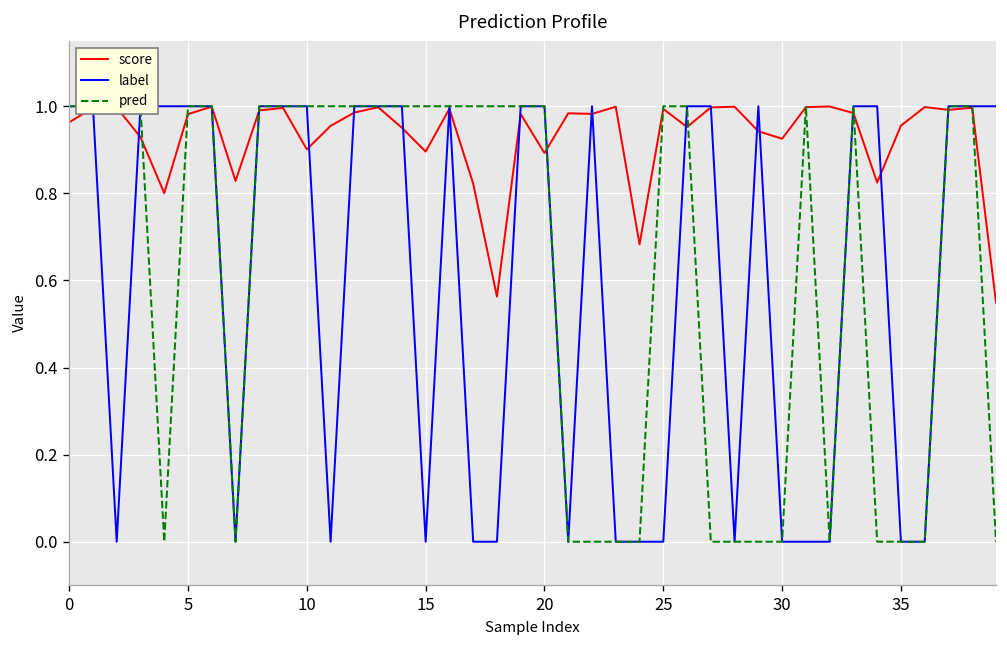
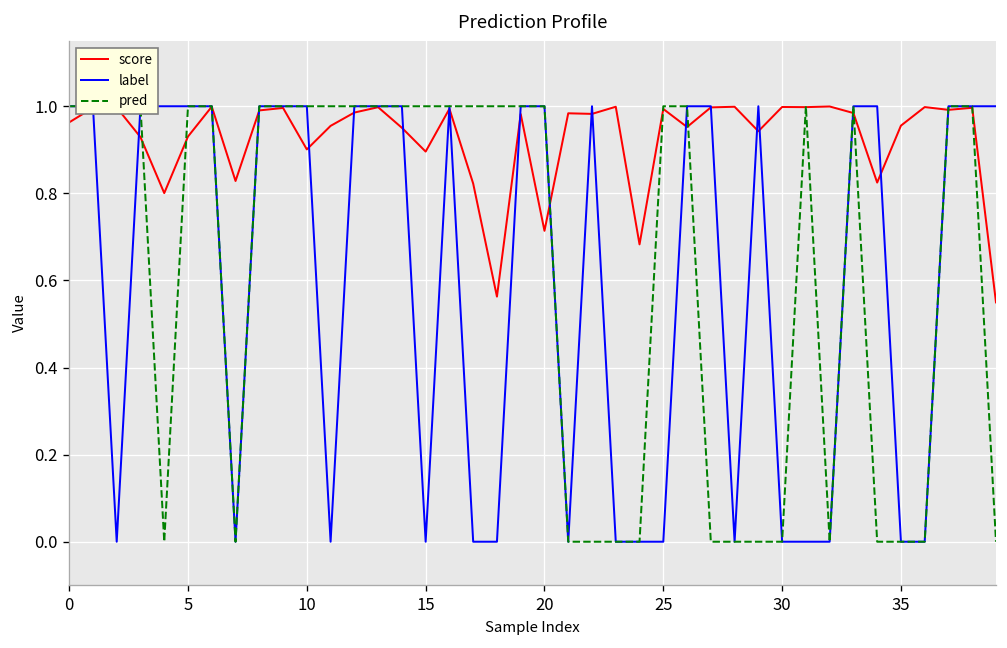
  {
    "score": {
      "0": 0.96,
-     "5": 0.98,
+     "5": 0.93,
      "10": 0.90,
      "15": 0.90,
-     "20": 0.89,
-     "30": 0.93,
+     "20": 0.71,
+     "30": 1.00,
      "35": 0.96
    },
    "label": {
      "15": 0.00,
      "25": 0.00
    },
    "pred": {
      "15": 1.00
    }
  }
